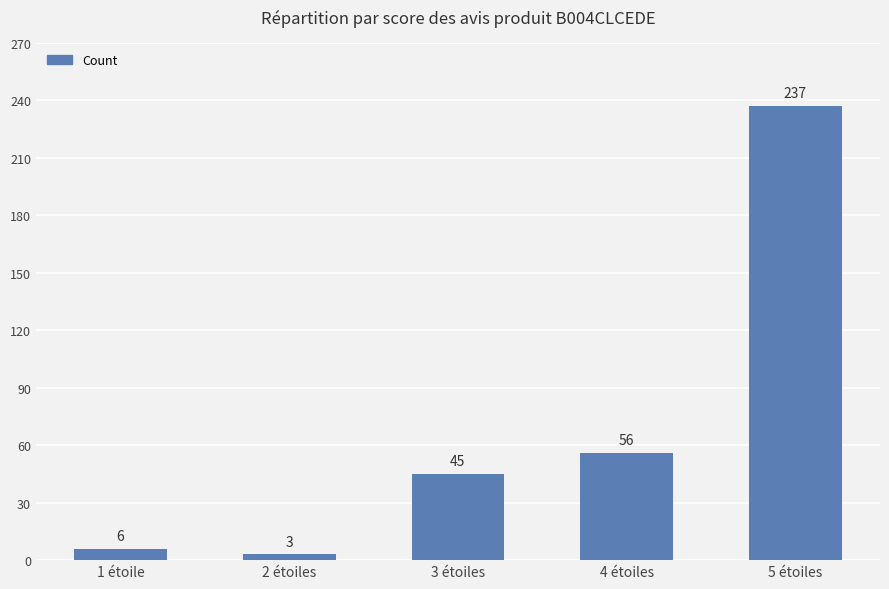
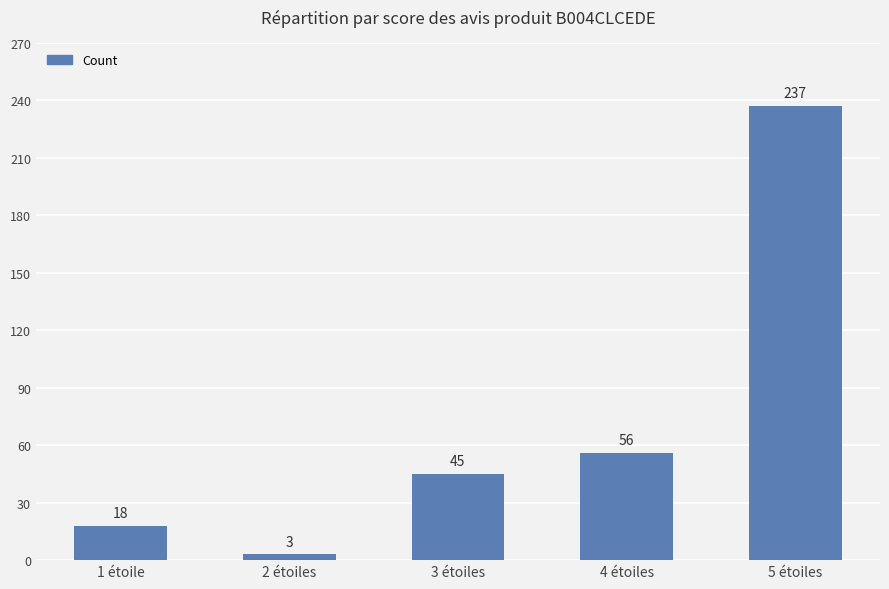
  {
-   "1 étoile": 6,
+   "1 étoile": 18,
    "2 étoiles": 3,
    "3 étoiles": 45,
    "4 étoiles": 56,
    "5 étoiles": 237
  }
